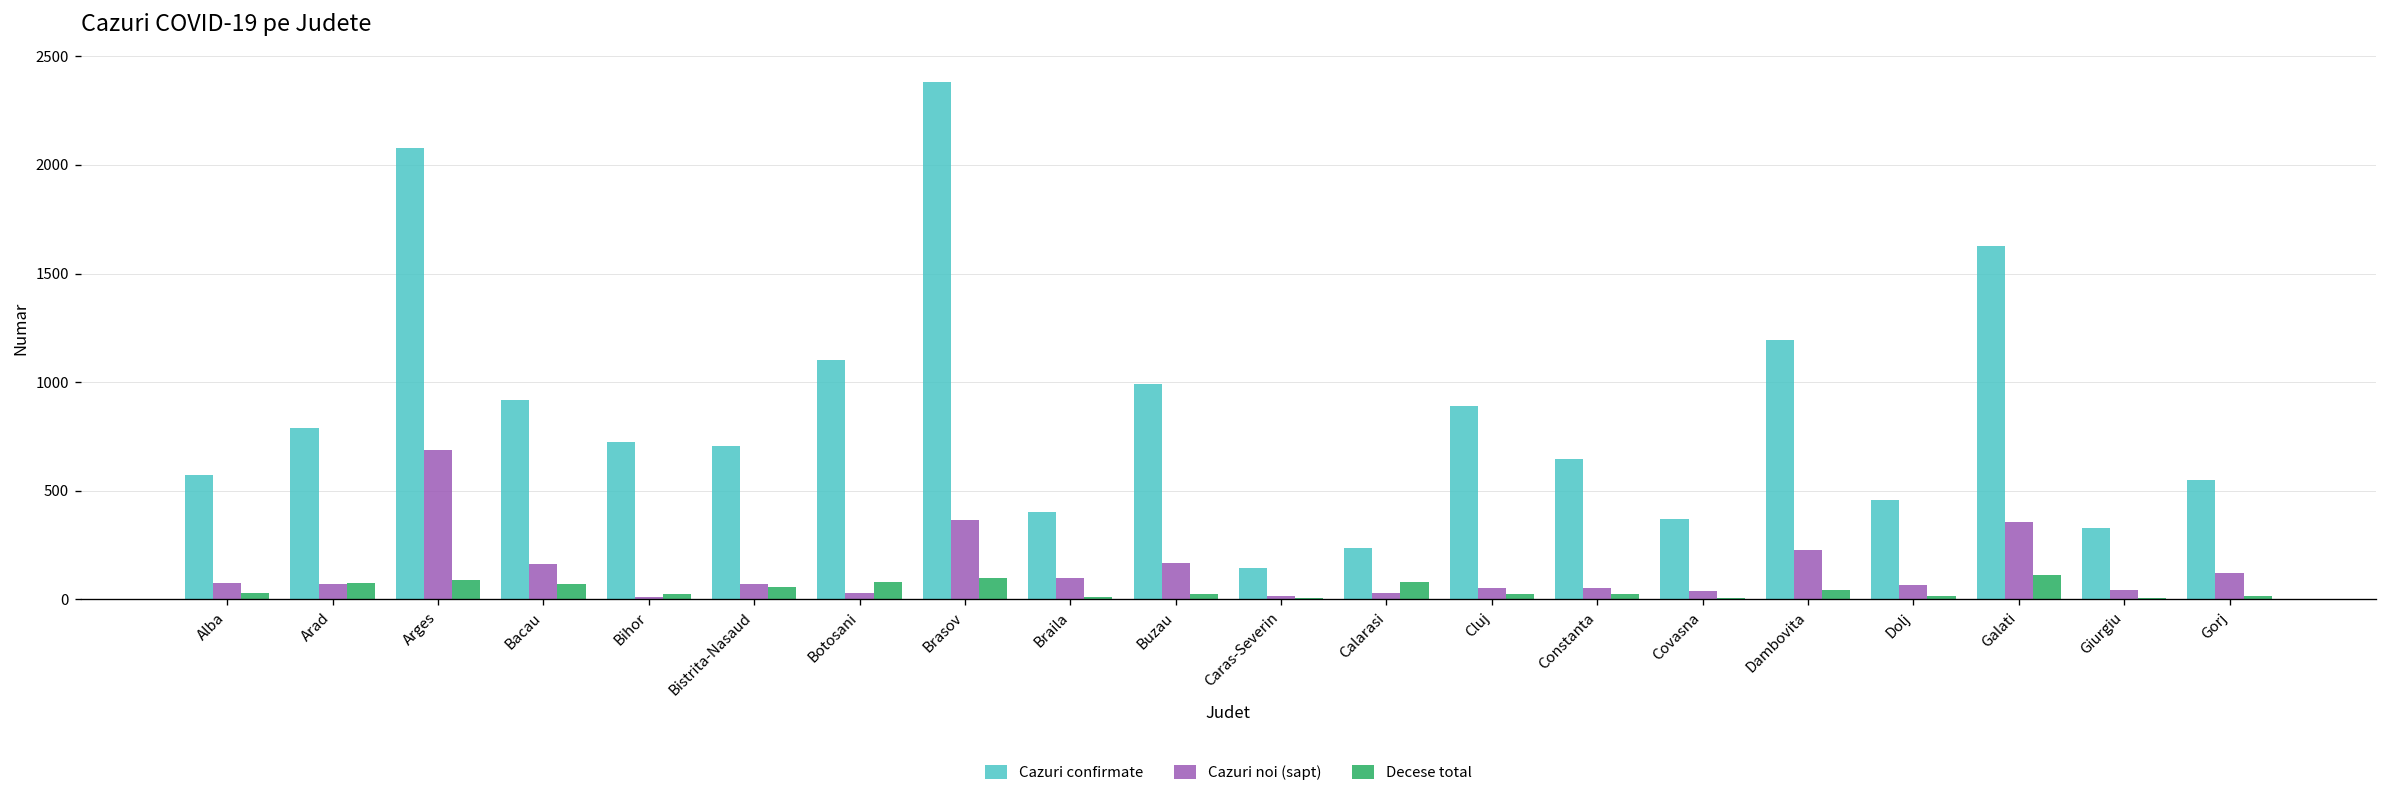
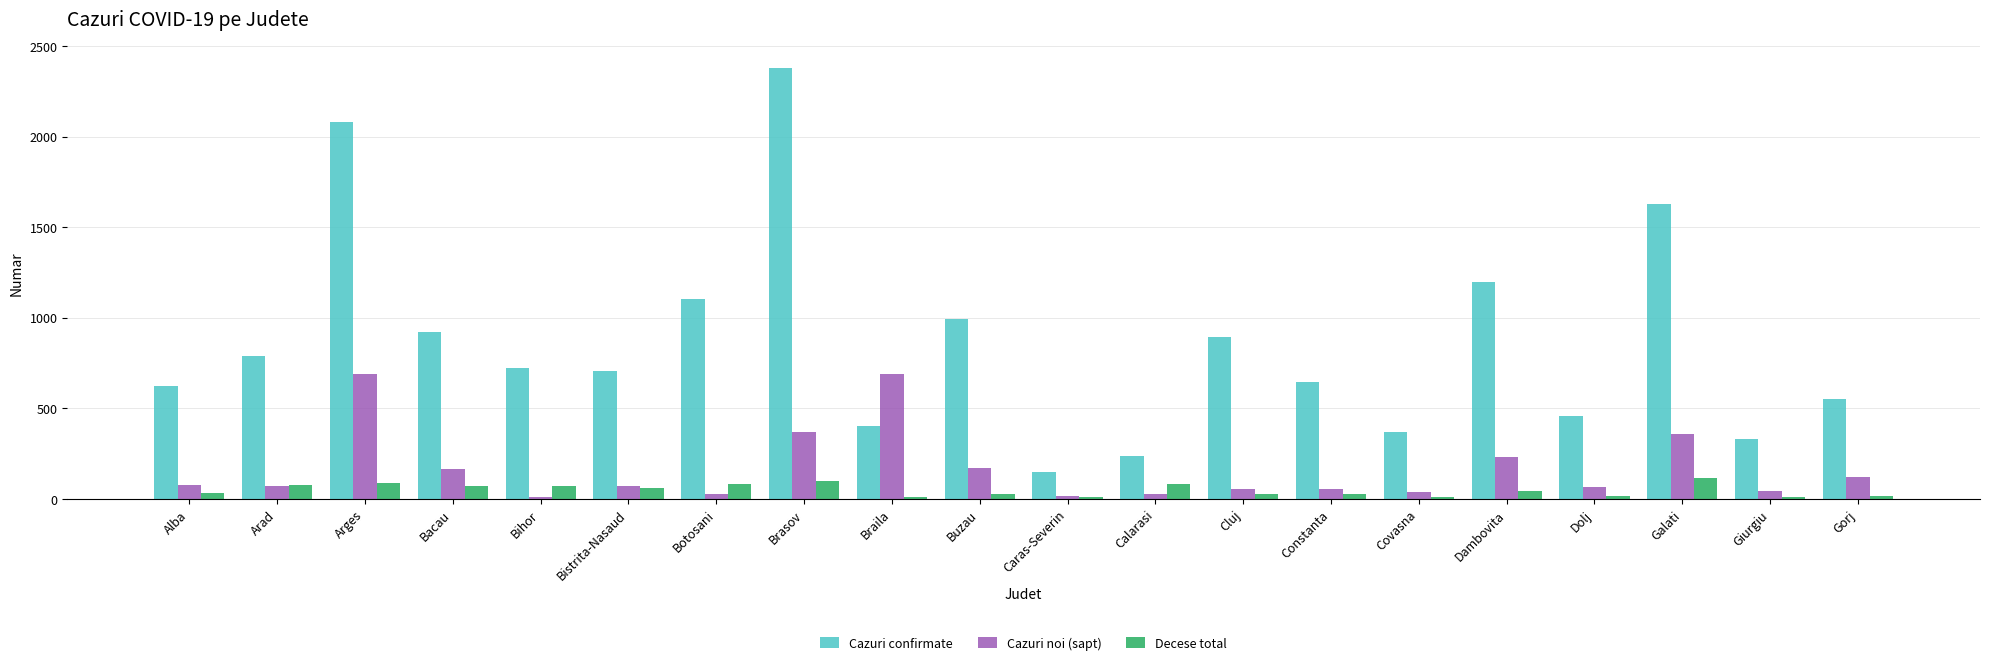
  {
    "Cazuri confirmate": {
-     "Alba": 570,
+     "Alba": 620,
      "Arad": 790,
      "Arges": 2080,
      "Bacau": 920,
      "Bihor": 720,
      "Bistrita-Nasaud": 700,
      "Botosani": 1100,
      "Brasov": 2380,
      "Braila": 400,
      "Buzau": 990,
      "Caras-Severin": 150,
      "Calarasi": 240,
      "Cluj": 890,
      "Constanta": 650,
      "Covasna": 370,
      "Dambovita": 1190,
      "Dolj": 460,
      "Galati": 1630,
      "Giurgiu": 330,
      "Gorj": 550
    },
    "Cazuri noi (sapt)": {
      "Alba": 80,
      "Arad": 70,
      "Arges": 690,
      "Bacau": 160,
      "Bistrita-Nasaud": 70,
      "Botosani": 30,
      "Brasov": 370,
-     "Braila": 100,
+     "Braila": 690,
      "Buzau": 170,
      "Caras-Severin": 20,
      "Calarasi": 30,
      "Cluj": 50,
      "Constanta": 60,
      "Covasna": 40,
      "Dambovita": 230,
      "Dolj": 70,
      "Galati": 360,
      "Giurgiu": 50,
      "Gorj": 120
    },
    "Decese total": {
      "Alba": 30,
      "Arad": 80,
      "Arges": 90,
      "Bacau": 70,
-     "Bihor": 20,
+     "Bihor": 70,
      "Bistrita-Nasaud": 60,
      "Botosani": 80,
      "Brasov": 100,
      "Buzau": 30,
      "Calarasi": 80,
      "Cluj": 30,
      "Constanta": 30,
      "Dambovita": 40,
      "Dolj": 20,
      "Galati": 110,
      "Gorj": 10
    }
  }
